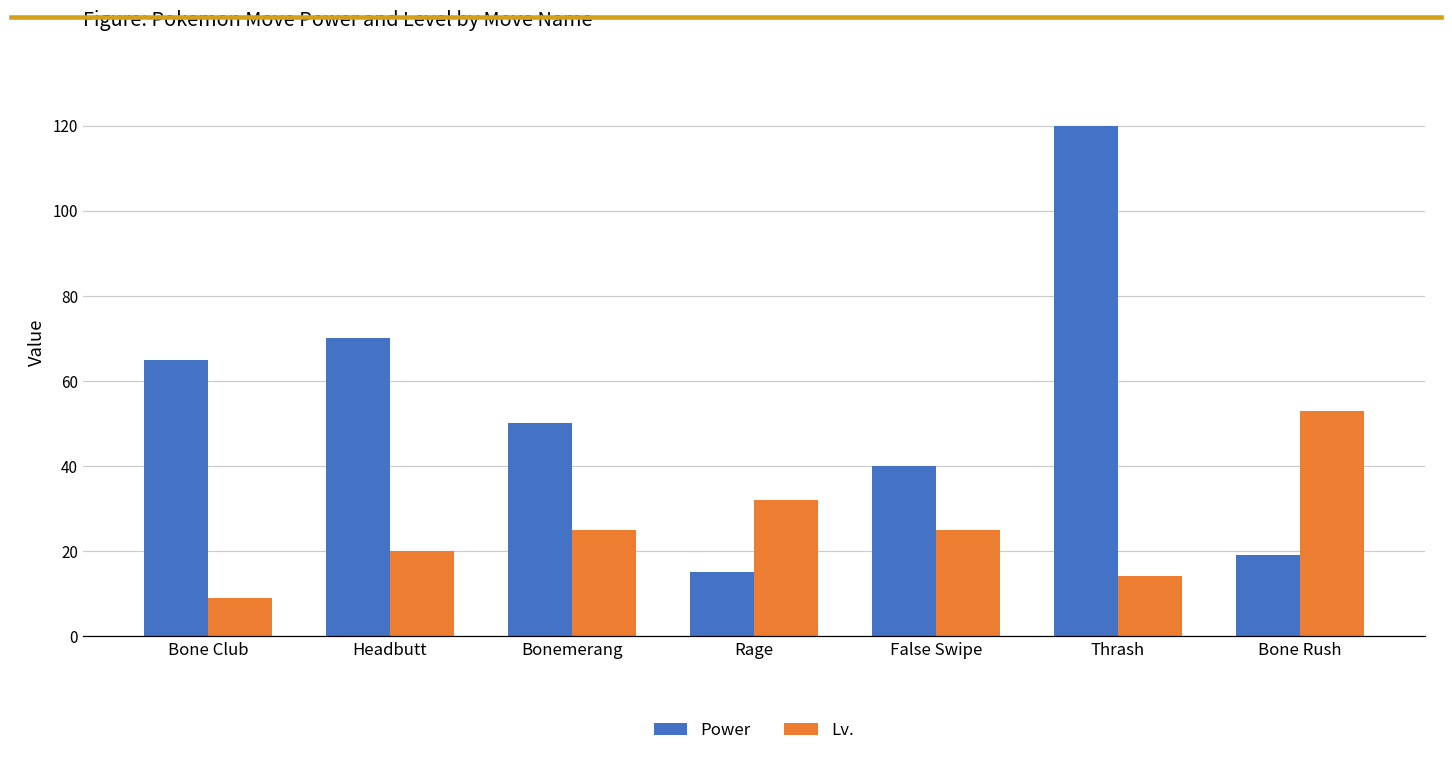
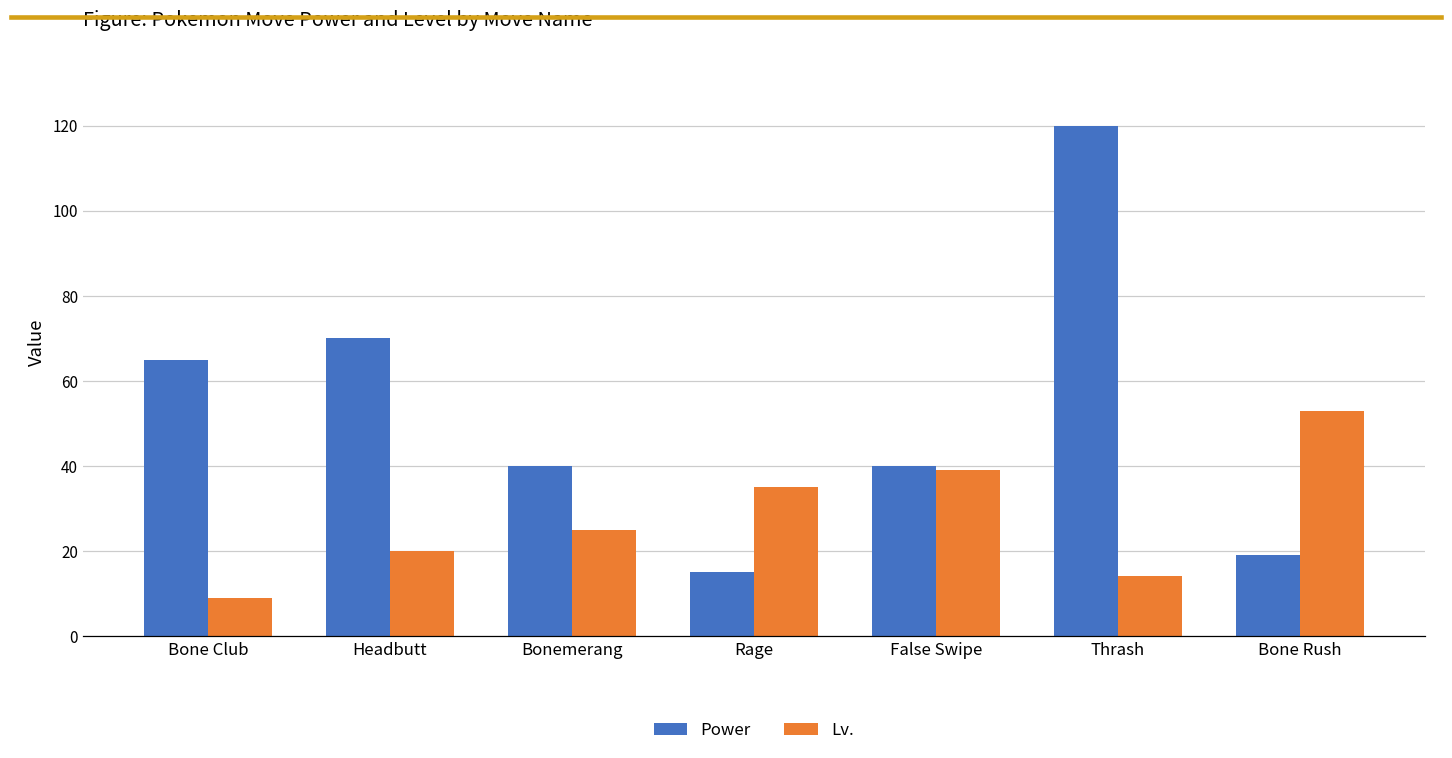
  {
    "Power": {
      "Bone Club": 65,
      "Headbutt": 70,
-     "Bonemerang": 50,
+     "Bonemerang": 40,
      "Rage": 15,
      "False Swipe": 40,
      "Thrash": 120,
      "Bone Rush": 19
    },
    "Lv.": {
      "Bone Club": 9,
      "Headbutt": 20,
      "Bonemerang": 25,
-     "Rage": 32,
-     "False Swipe": 25,
+     "Rage": 35,
+     "False Swipe": 39,
      "Thrash": 14,
      "Bone Rush": 53
    }
  }
